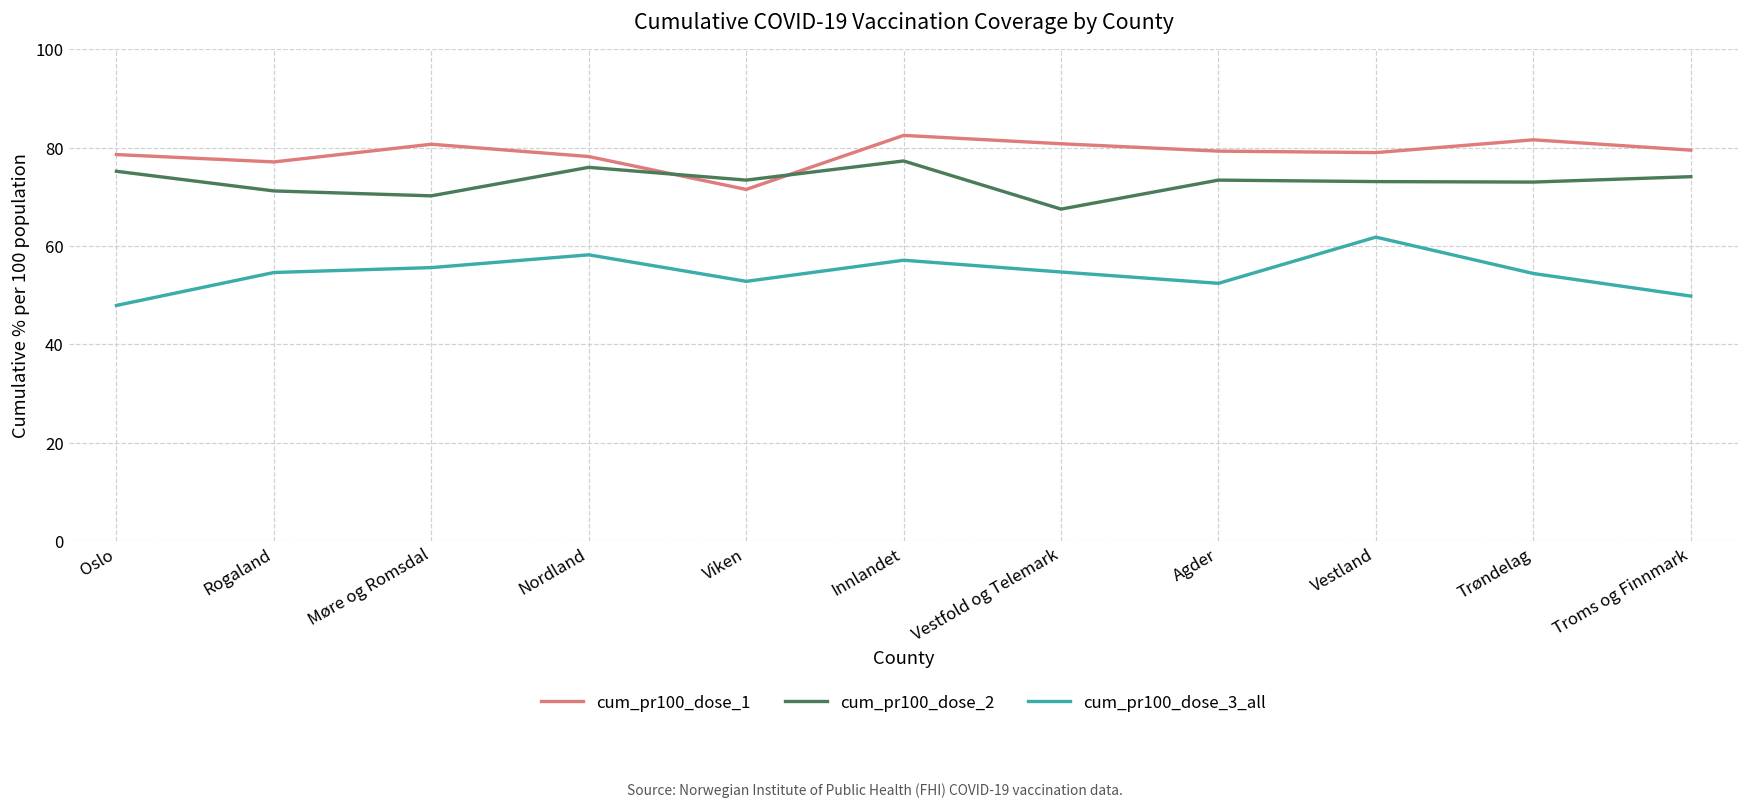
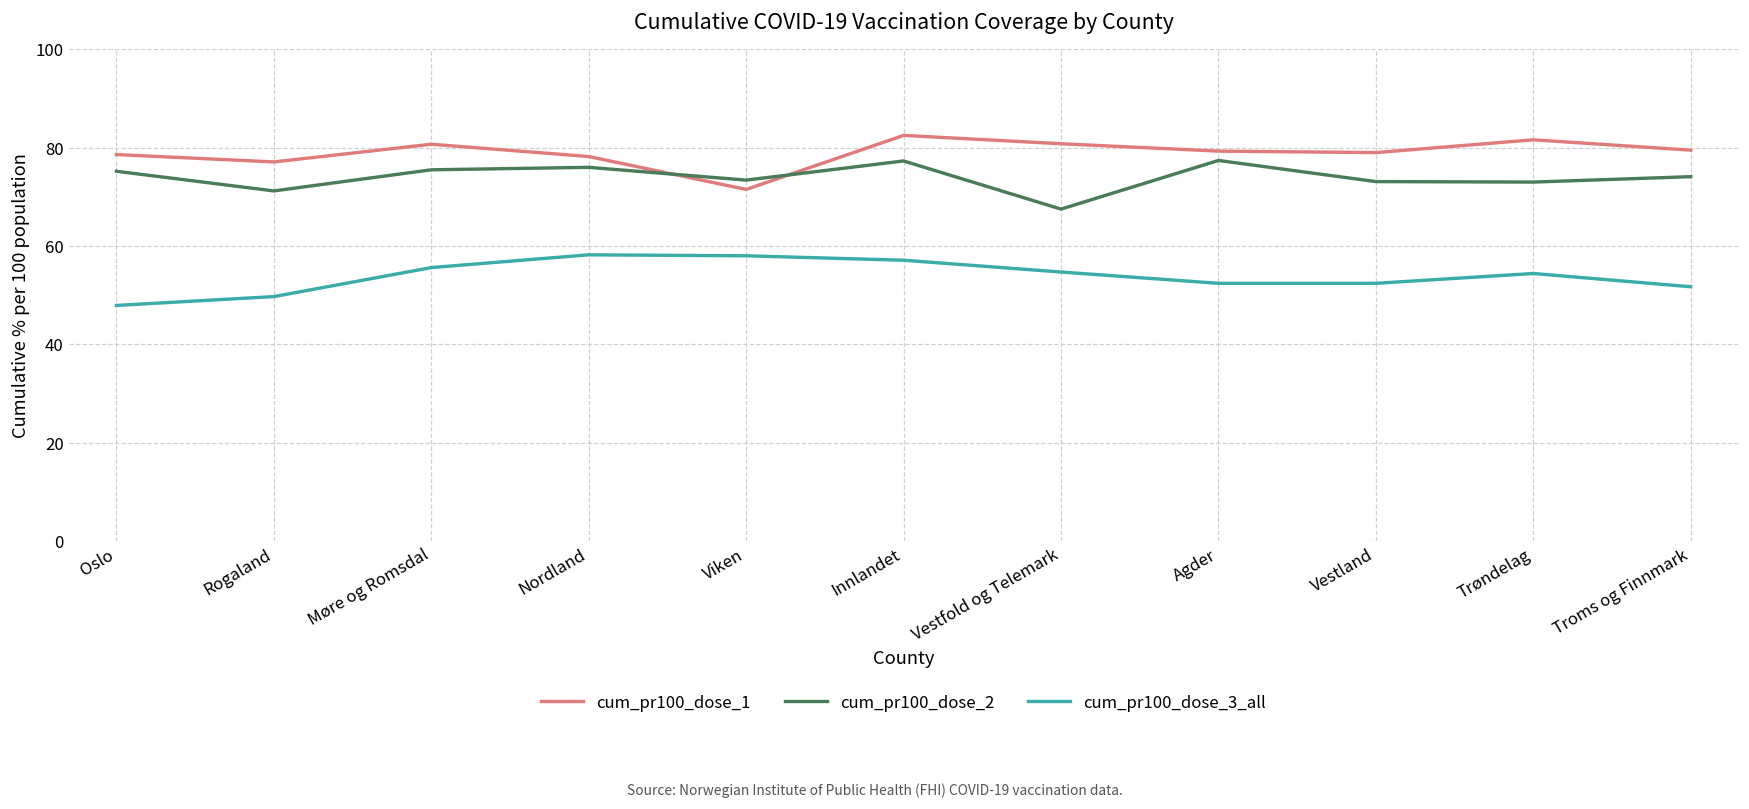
  {
    "cum_pr100_dose_1": {
      "Oslo": 79,
      "Rogaland": 77,
      "Møre og Romsdal": 81,
      "Nordland": 78,
      "Viken": 72,
      "Innlandet": 83,
      "Vestfold og Telemark": 81,
      "Agder": 79,
      "Vestland": 79,
      "Trøndelag": 82,
      "Troms og Finnmark": 80
    },
    "cum_pr100_dose_2": {
      "Oslo": 75,
      "Rogaland": 71,
-     "Møre og Romsdal": 70,
+     "Møre og Romsdal": 76,
      "Nordland": 76,
      "Viken": 73,
      "Innlandet": 77,
      "Vestfold og Telemark": 68,
-     "Agder": 73,
+     "Agder": 77,
      "Vestland": 73,
      "Trøndelag": 73,
      "Troms og Finnmark": 74
    },
    "cum_pr100_dose_3_all": {
      "Oslo": 48,
-     "Rogaland": 55,
+     "Rogaland": 50,
      "Møre og Romsdal": 56,
      "Nordland": 58,
-     "Viken": 53,
+     "Viken": 58,
      "Innlandet": 57,
      "Vestfold og Telemark": 55,
      "Agder": 52,
-     "Vestland": 62,
+     "Vestland": 52,
      "Trøndelag": 54,
-     "Troms og Finnmark": 50
+     "Troms og Finnmark": 52
    }
  }
